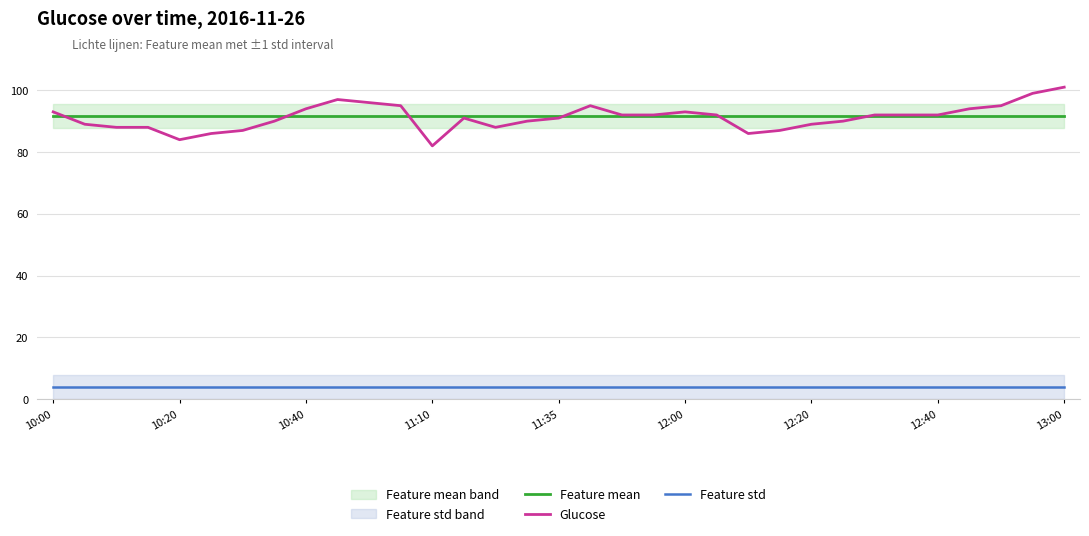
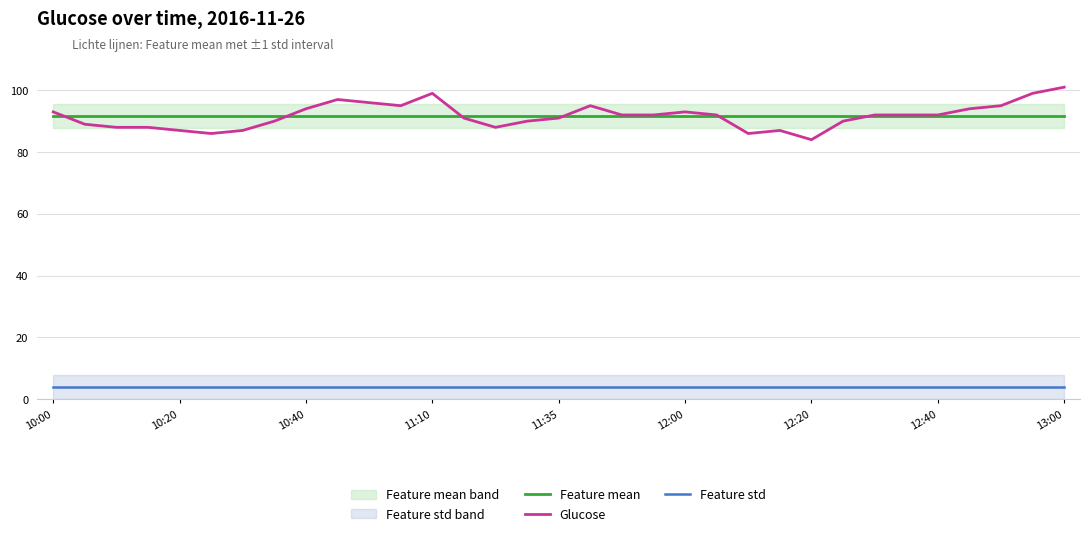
  {
    "Feature mean": {
      "10:00": 92,
      "10:20": 92,
      "10:40": 92,
      "11:10": 92,
      "12:00": 92,
      "12:20": 92,
      "13:00": 92
    },
    "Glucose": {
      "10:00": 93,
-     "10:20": 84,
+     "10:20": 87,
      "10:40": 94,
-     "11:10": 82,
+     "11:10": 99,
      "12:00": 93,
-     "12:20": 89,
+     "12:20": 84,
      "13:00": 101
    },
    "Feature std": {
      "10:00": 4,
      "10:20": 4,
      "10:40": 4,
      "11:10": 4,
      "11:35": 4,
      "12:00": 4,
      "12:20": 4,
      "12:40": 4,
      "13:00": 4
    }
  }
